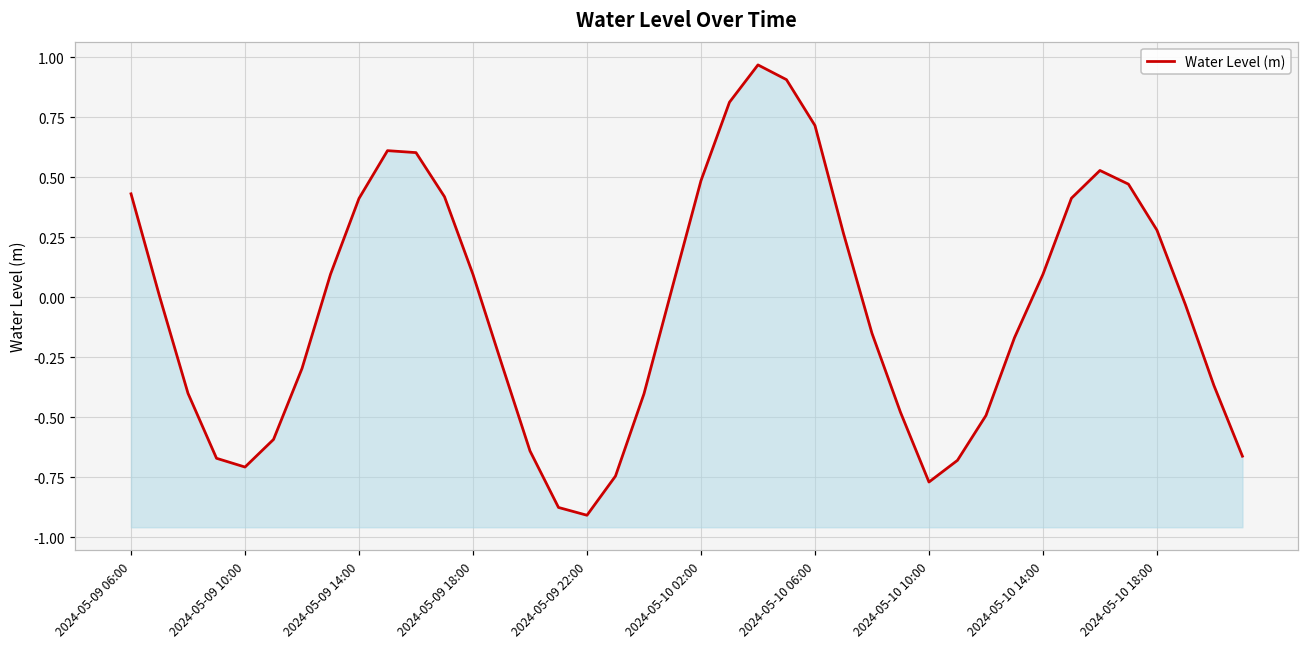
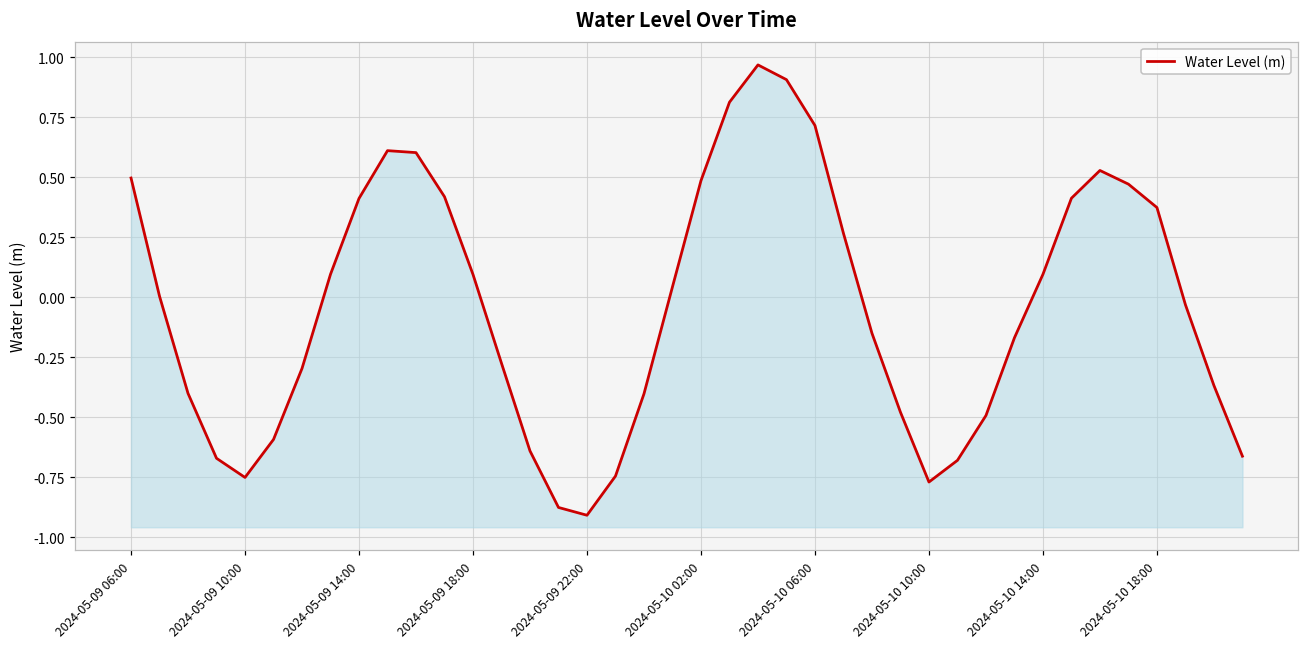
  {
-   "2024-05-09 06:00": 0.43,
-   "2024-05-09 10:00": -0.71,
+   "2024-05-09 06:00": 0.50,
+   "2024-05-09 10:00": -0.75,
    "2024-05-09 14:00": 0.41,
    "2024-05-09 18:00": 0.10,
    "2024-05-09 22:00": -0.91,
    "2024-05-10 02:00": 0.49,
    "2024-05-10 06:00": 0.72,
    "2024-05-10 10:00": -0.77,
    "2024-05-10 14:00": 0.10,
-   "2024-05-10 18:00": 0.28
+   "2024-05-10 18:00": 0.37
  }
